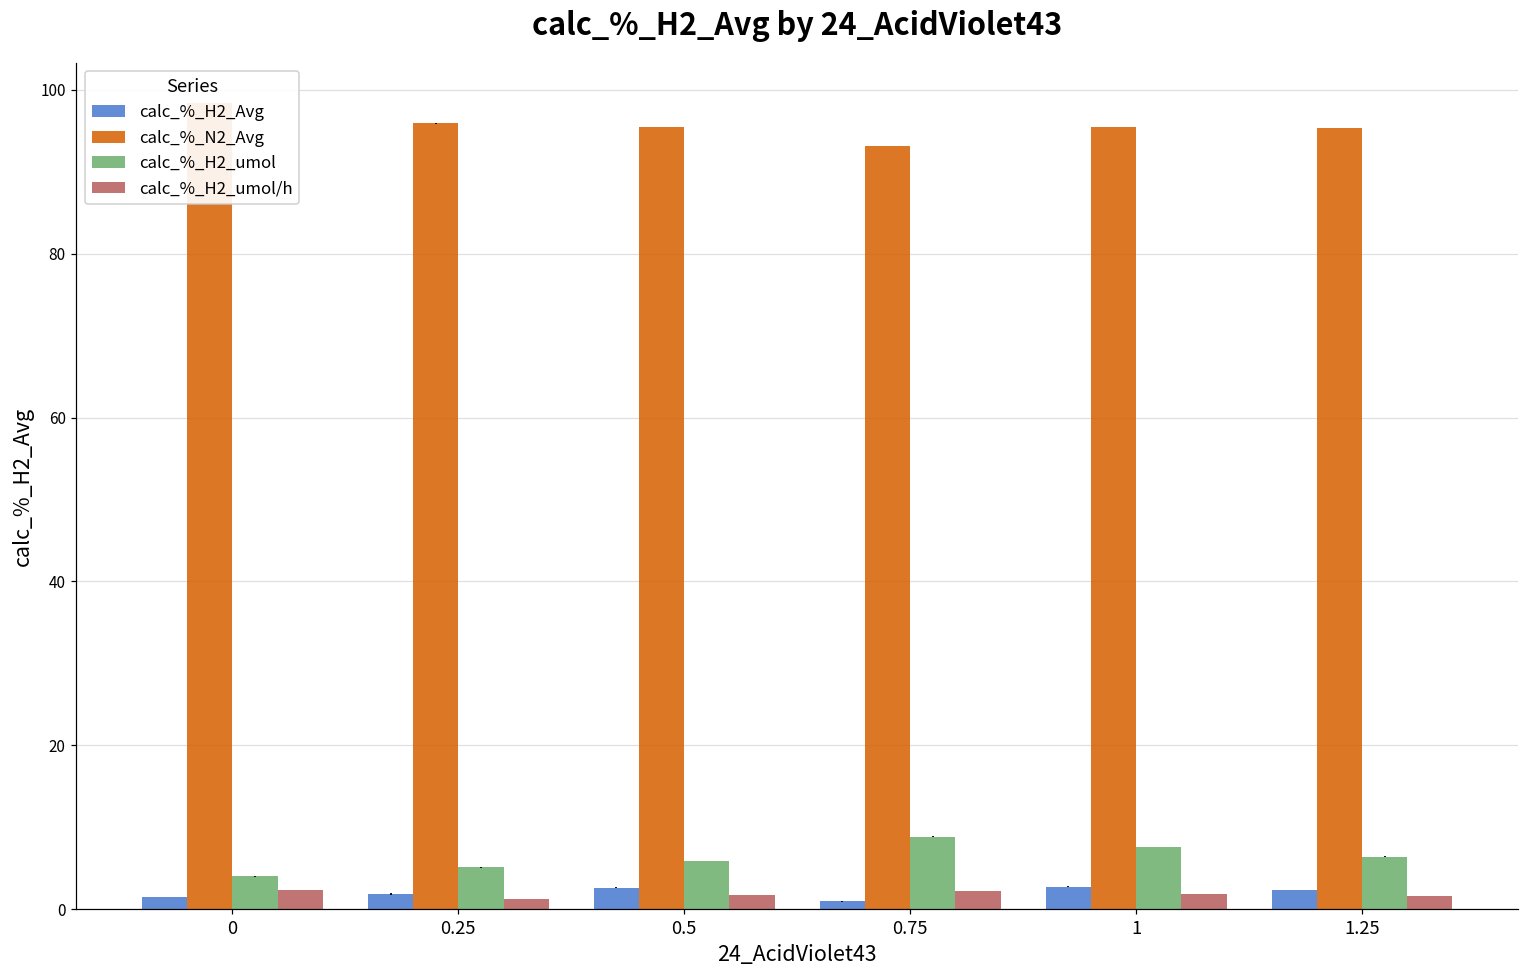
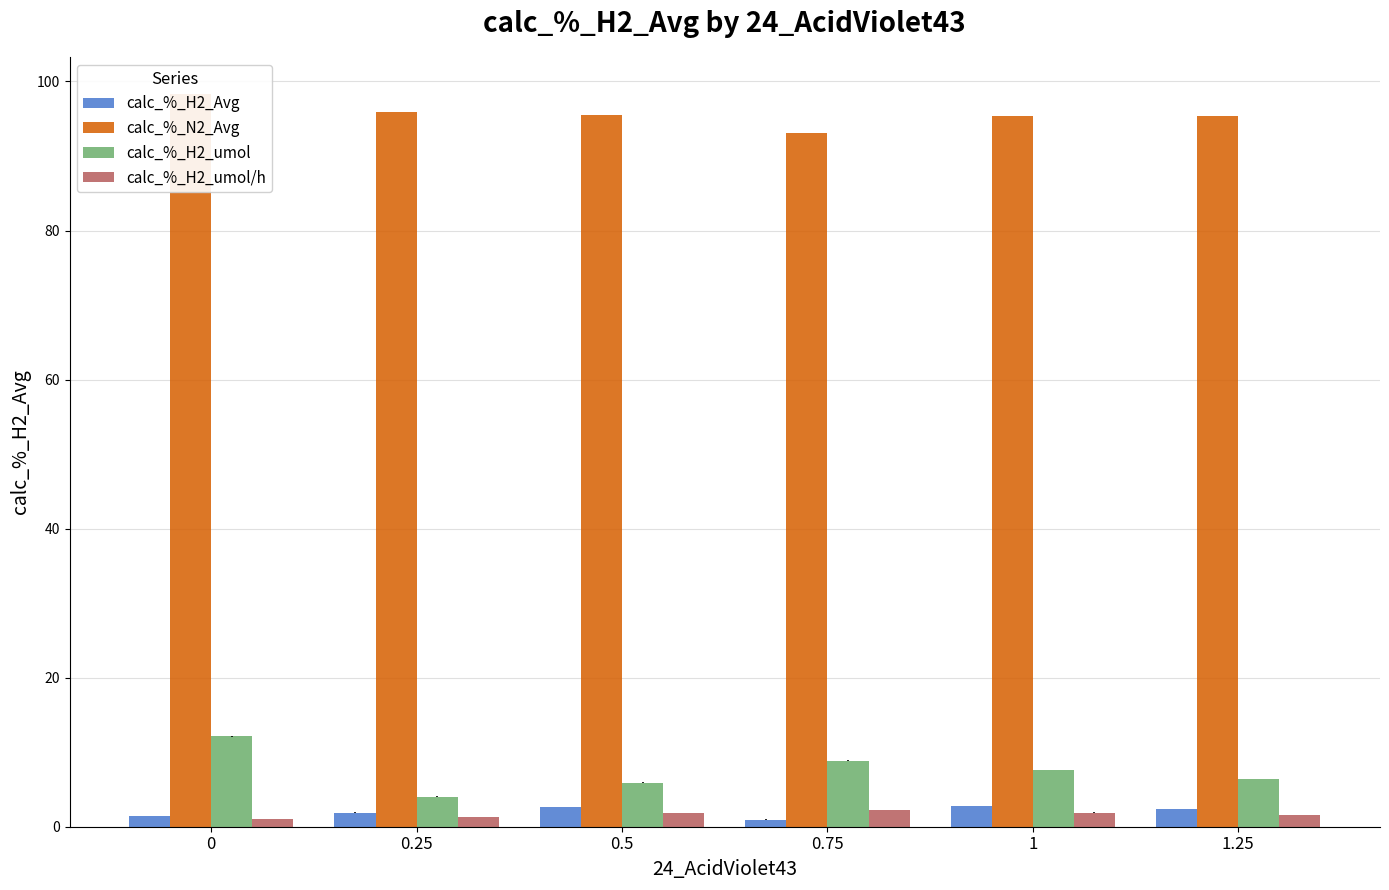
  {
    "calc_%_H2_Avg": {
      "0": 1,
      "0.25": 2,
      "0.5": 3,
      "0.75": 1,
      "1": 3,
      "1.25": 2
    },
    "calc_%_N2_Avg": {
      "0.25": 96,
      "0.5": 95,
      "0.75": 93,
      "1": 95,
      "1.25": 95
    },
    "calc_%_H2_umol": {
-     "0": 4,
-     "0.25": 5,
+     "0": 12,
+     "0.25": 4,
      "0.5": 6,
      "0.75": 9,
      "1": 8,
      "1.25": 6
    },
    "calc_%_H2_umol/h": {
-     "0": 2,
+     "0": 1,
      "0.25": 1,
      "0.5": 2,
      "0.75": 2,
      "1": 2,
      "1.25": 2
    }
  }
